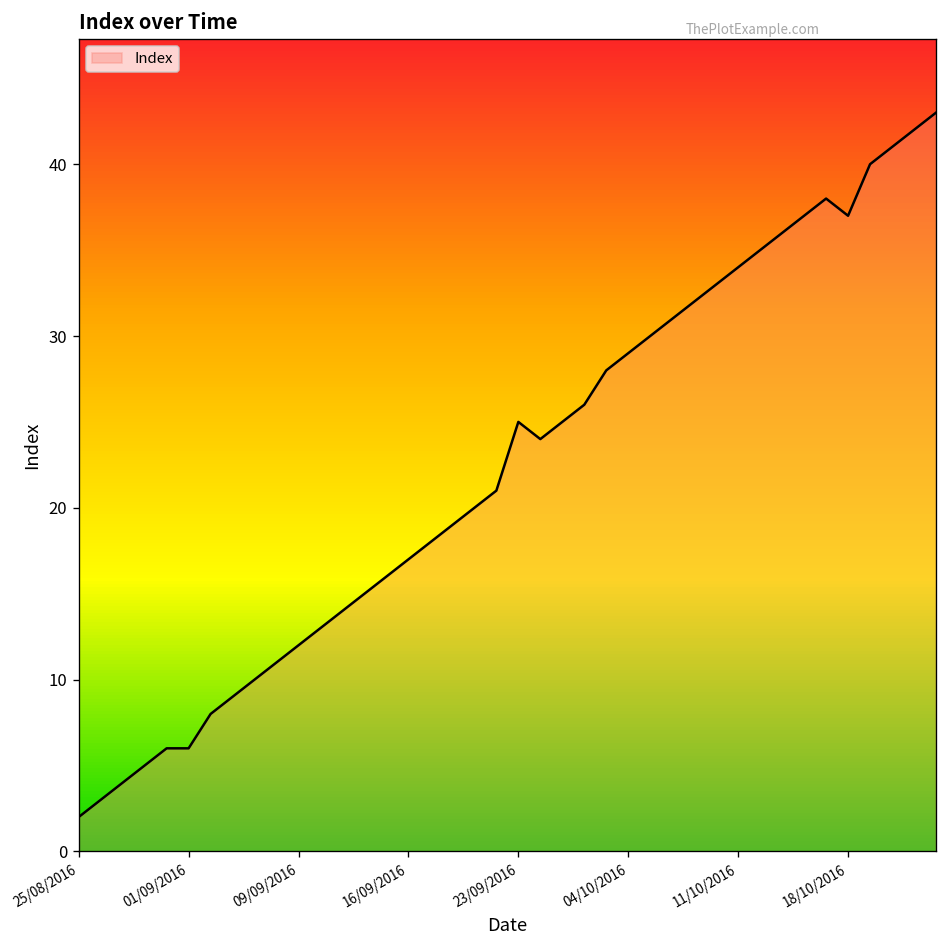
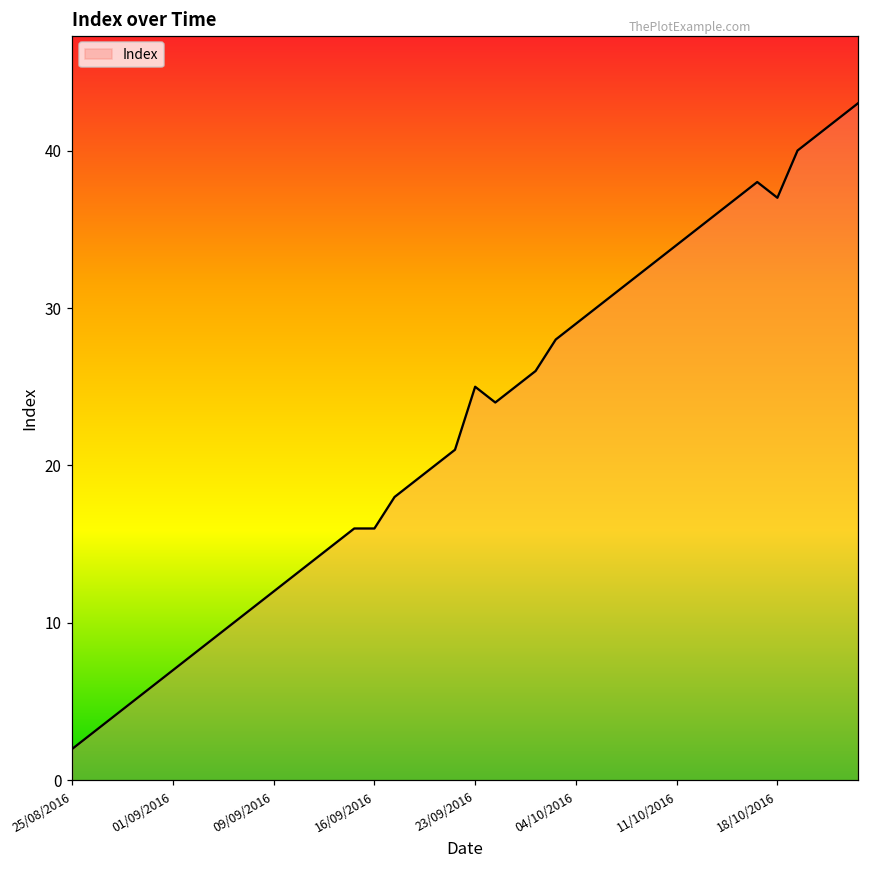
  {
    "25/08/2016": 2,
-   "01/09/2016": 6,
+   "01/09/2016": 7,
    "09/09/2016": 12,
-   "16/09/2016": 17,
+   "16/09/2016": 16,
    "23/09/2016": 25,
    "04/10/2016": 29,
    "11/10/2016": 34,
    "18/10/2016": 37
  }
